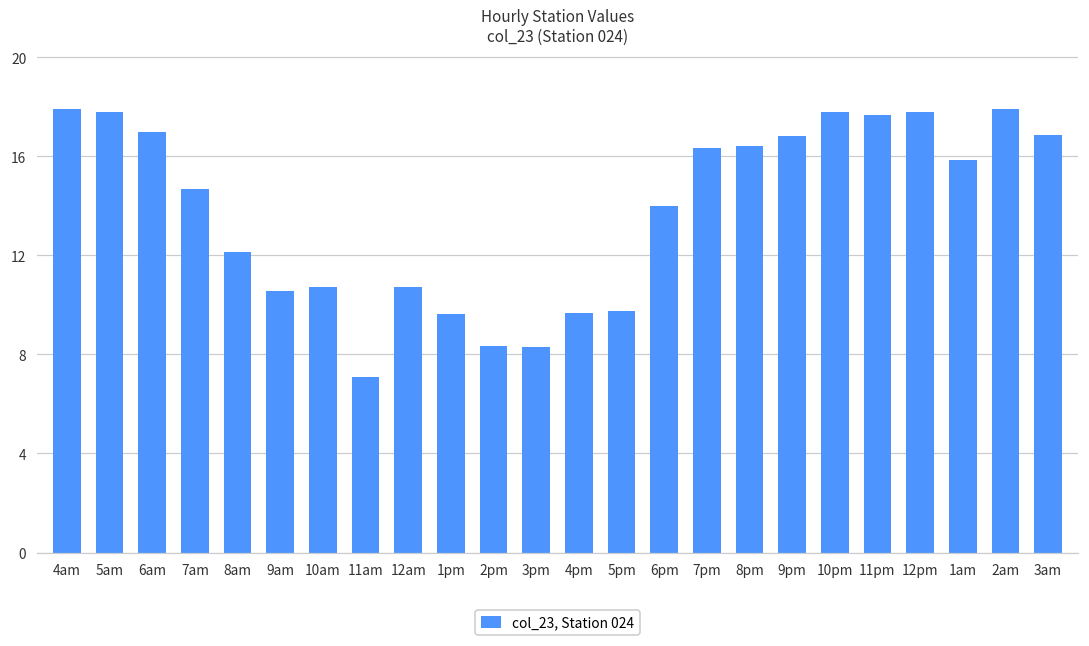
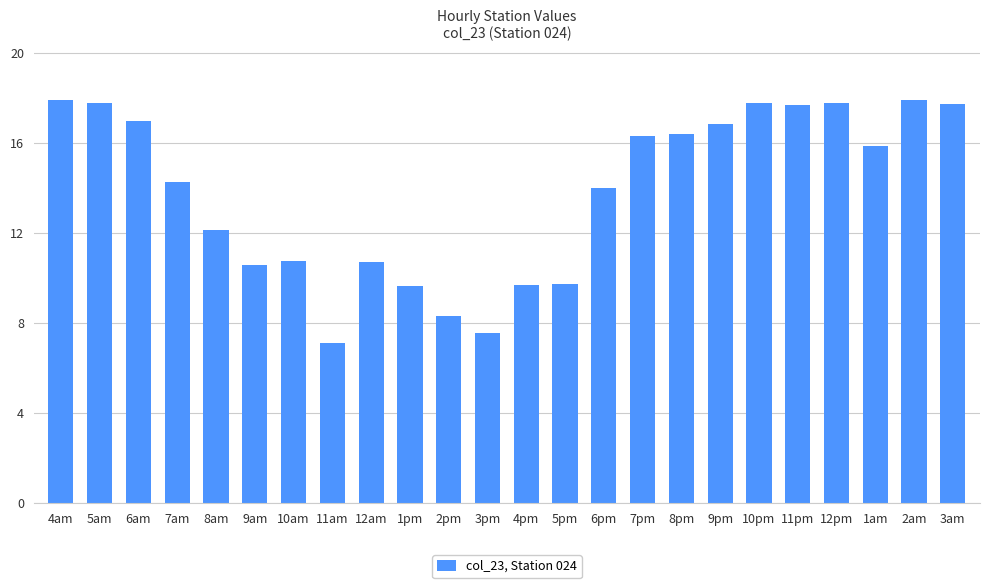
  {
    "4am": 17.9,
    "5am": 17.8,
    "6am": 17.0,
-   "7am": 14.7,
+   "7am": 14.3,
    "8am": 12.1,
    "9am": 10.6,
    "10am": 10.7,
    "11am": 7.1,
    "12am": 10.7,
    "1pm": 9.6,
    "2pm": 8.3,
-   "3pm": 8.3,
+   "3pm": 7.6,
    "4pm": 9.7,
    "5pm": 9.7,
    "6pm": 14.0,
    "7pm": 16.3,
    "8pm": 16.4,
    "9pm": 16.8,
    "10pm": 17.8,
    "11pm": 17.7,
    "12pm": 17.8,
    "1am": 15.9,
    "2am": 17.9,
-   "3am": 16.9
+   "3am": 17.7
  }
